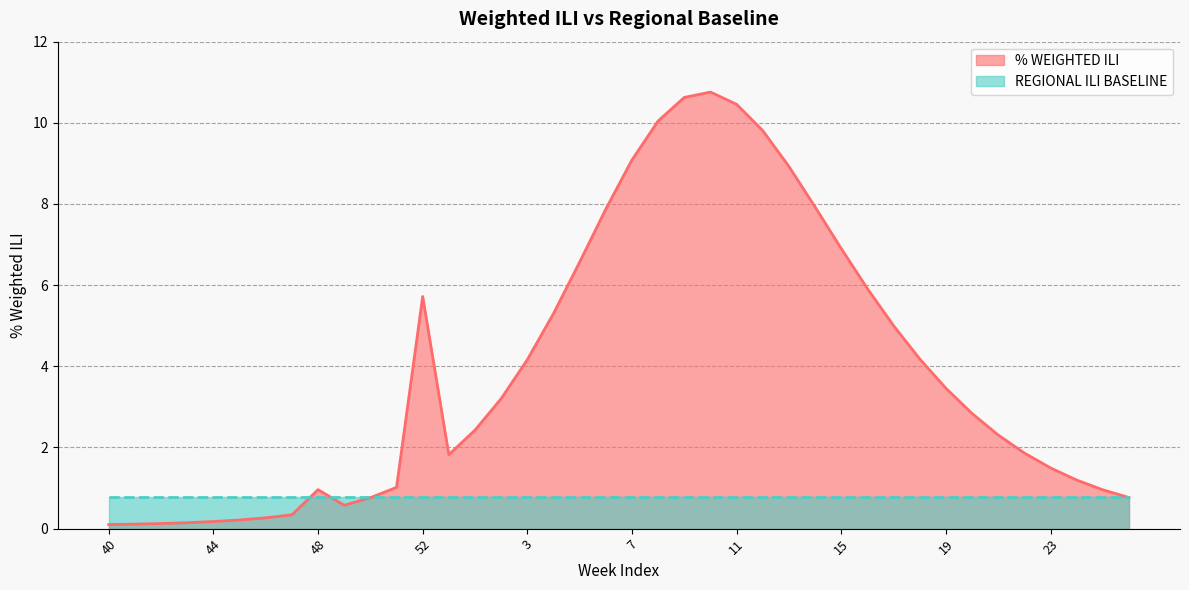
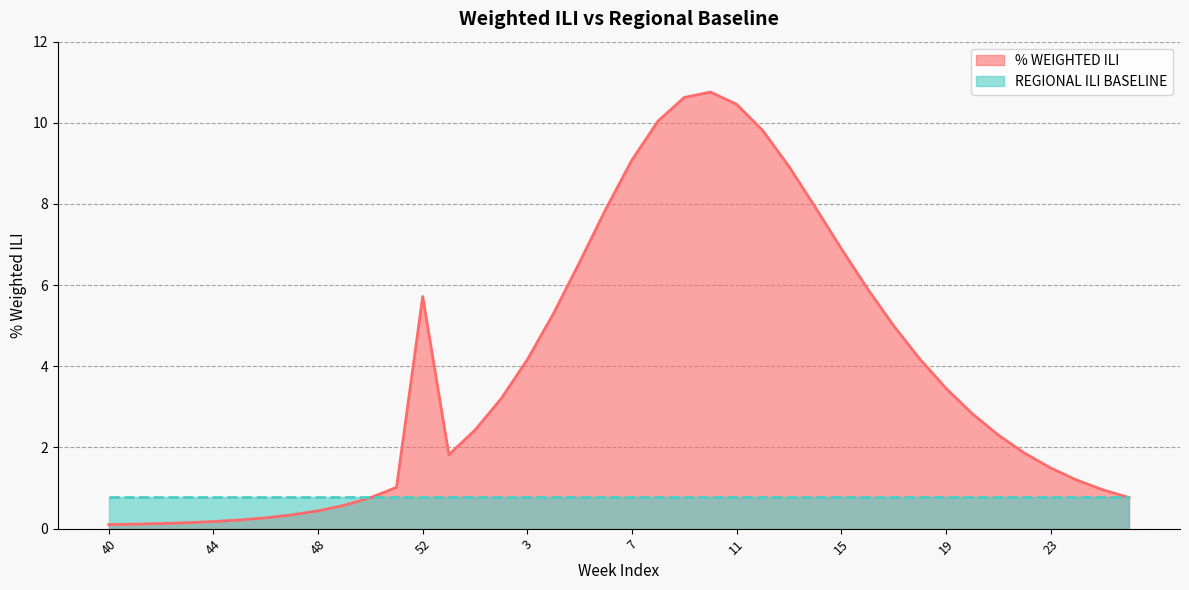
  {
    "% WEIGHTED ILI": {
      "40": 0.1,
      "44": 0.2,
-     "48": 1.0,
+     "48": 0.4,
      "52": 5.7
    },
    "REGIONAL ILI BASELINE": {
      "40": 0.8,
      "44": 0.8,
      "48": 0.8,
      "52": 0.8
    }
  }
